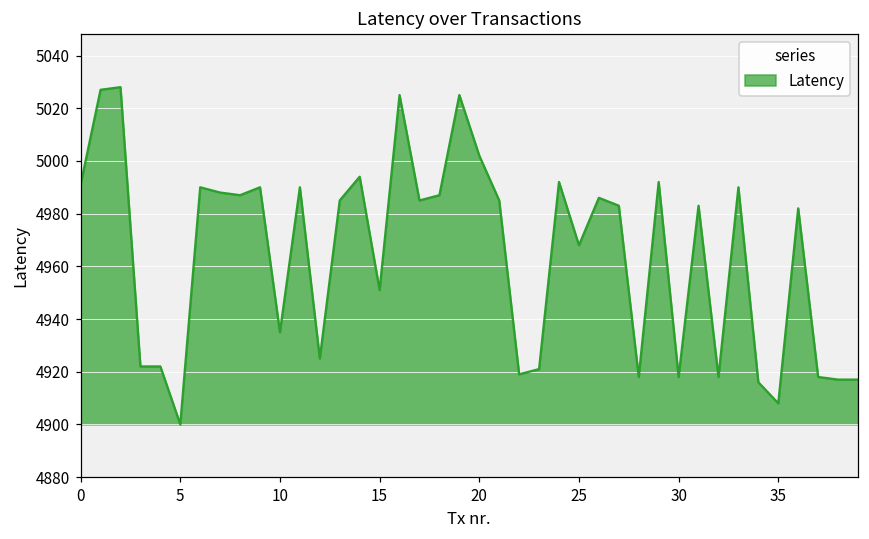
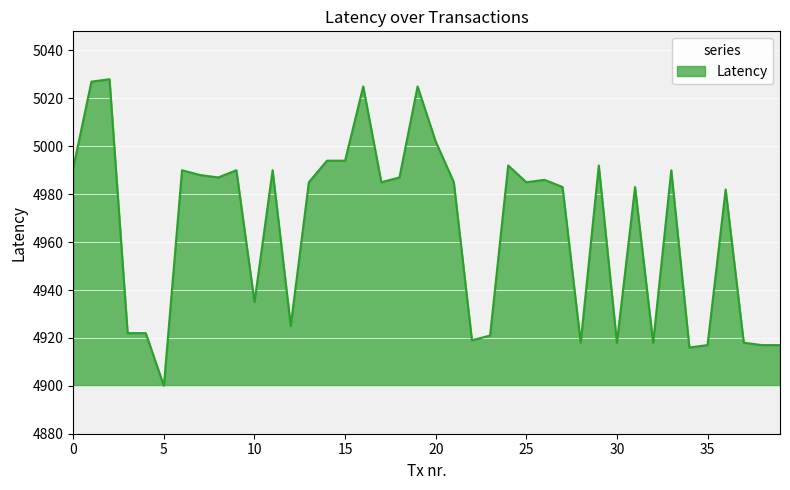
  {
    "0": 4991,
    "5": 4900,
    "10": 4935,
-   "15": 4951,
+   "15": 4994,
    "20": 5002,
-   "25": 4968,
+   "25": 4985,
    "30": 4918,
-   "35": 4908
+   "35": 4917
  }
